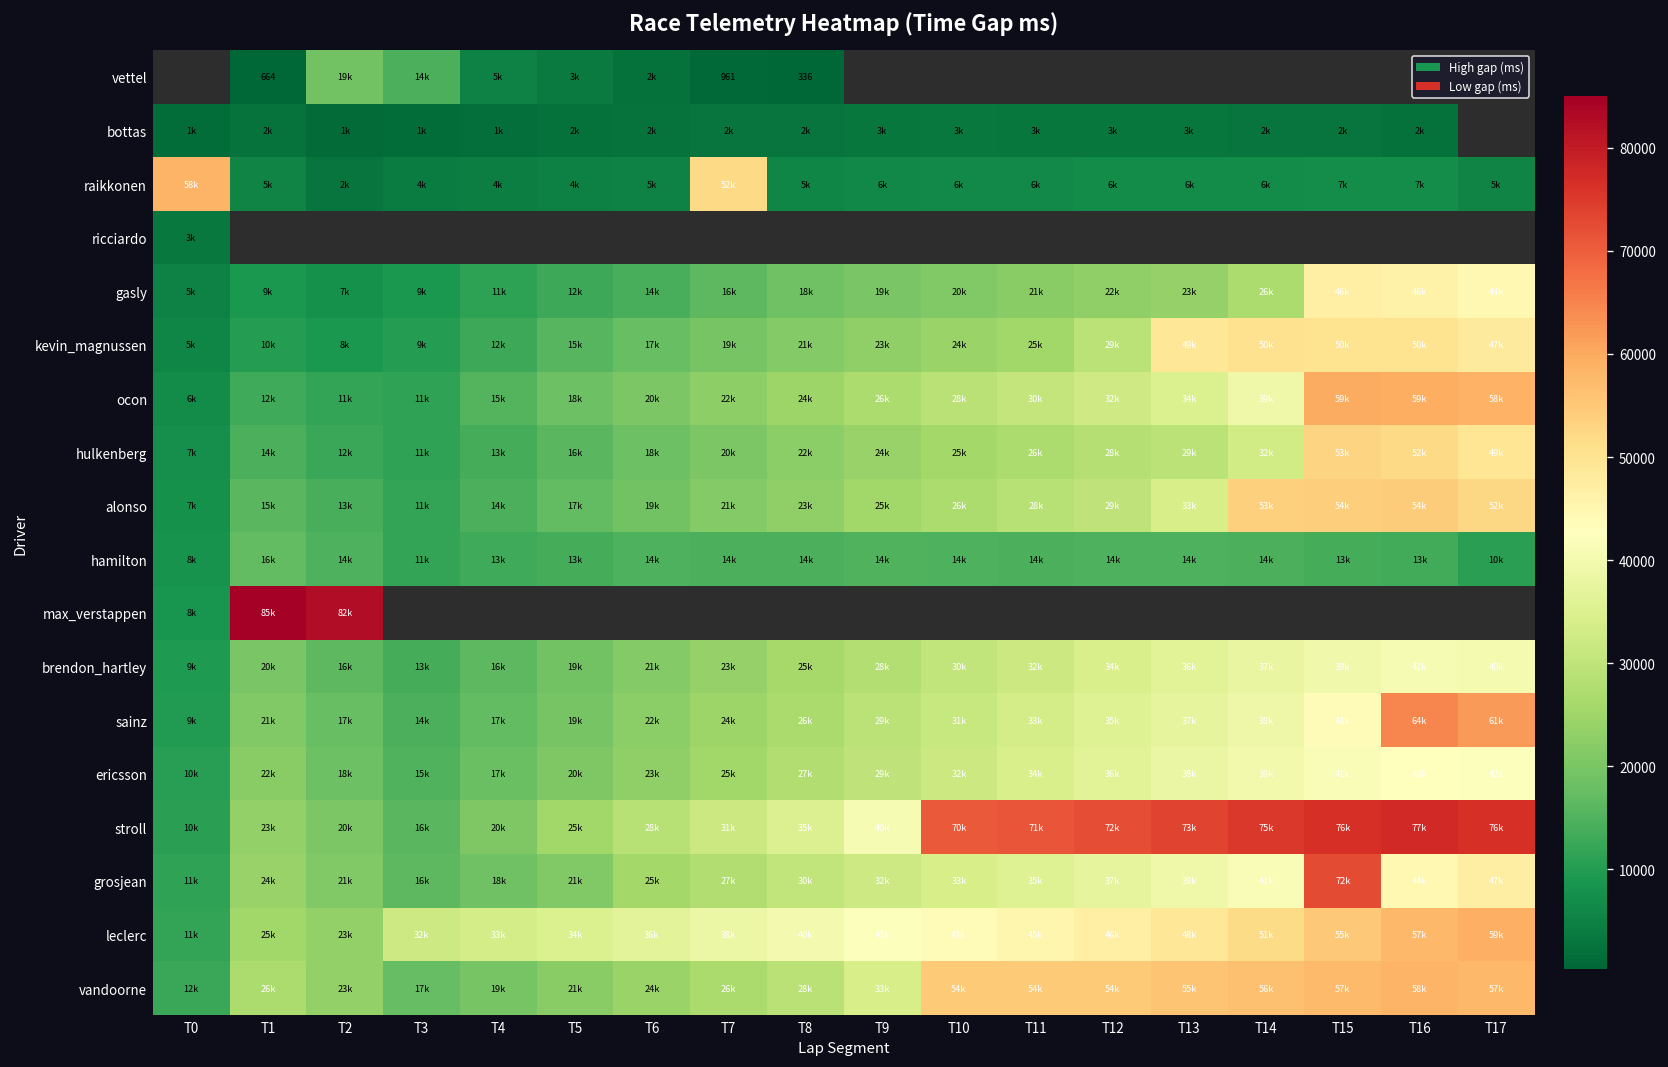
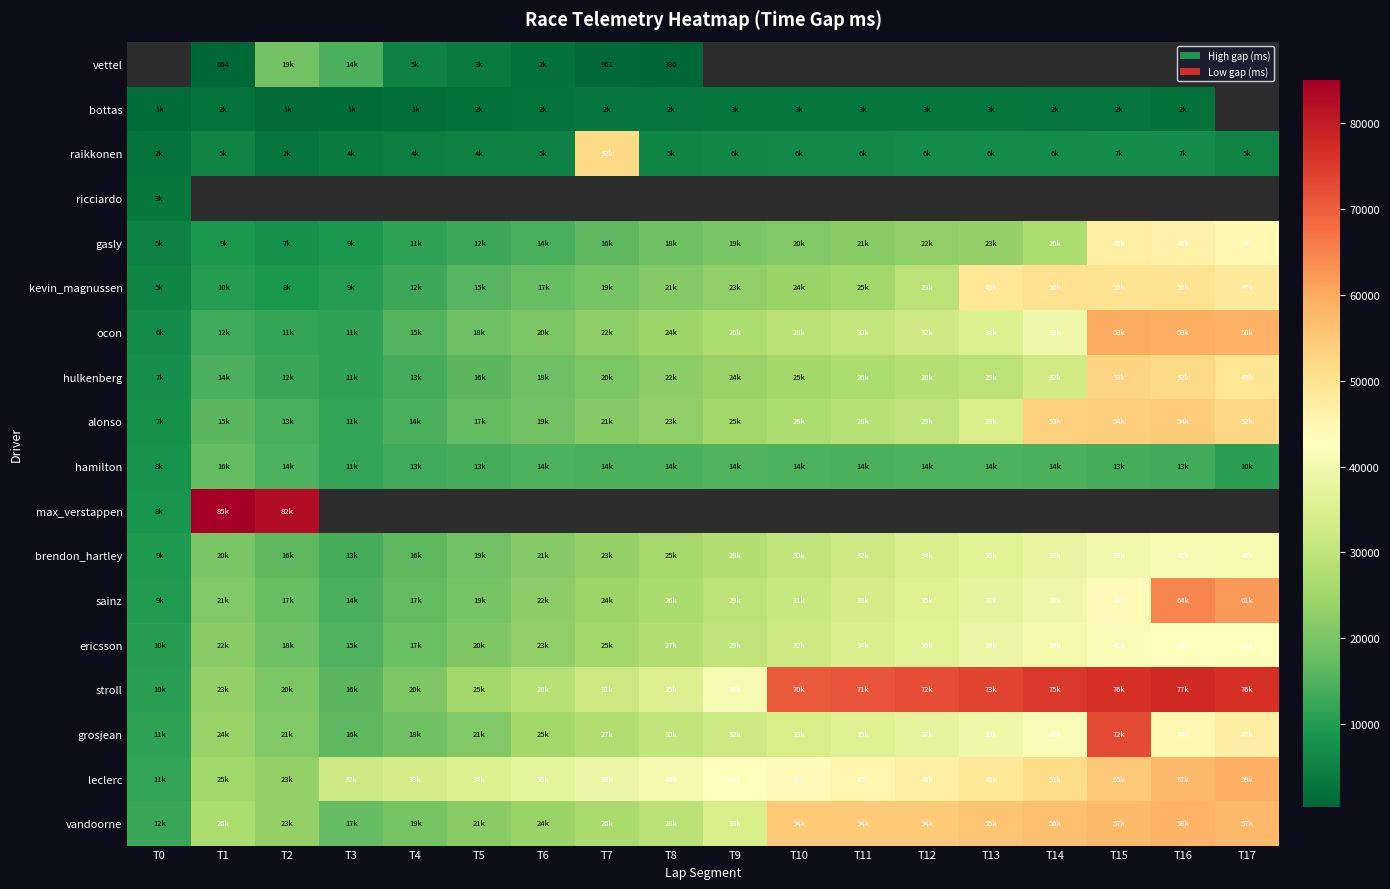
  {
    "raikkonen": {
-     "T0": "58k",
+     "T0": "2k",
      "T1": "5k",
      "T2": "2k",
      "T3": "4k",
      "T4": "4k",
      "T5": "4k",
      "T6": "5k",
      "T7": "52k",
      "T8": "5k",
      "T9": "6k",
      "T10": "6k",
      "T11": "6k",
      "T12": "6k",
      "T13": "6k",
      "T14": "6k",
      "T15": "7k",
      "T16": "7k",
      "T17": "5k"
    }
  }
